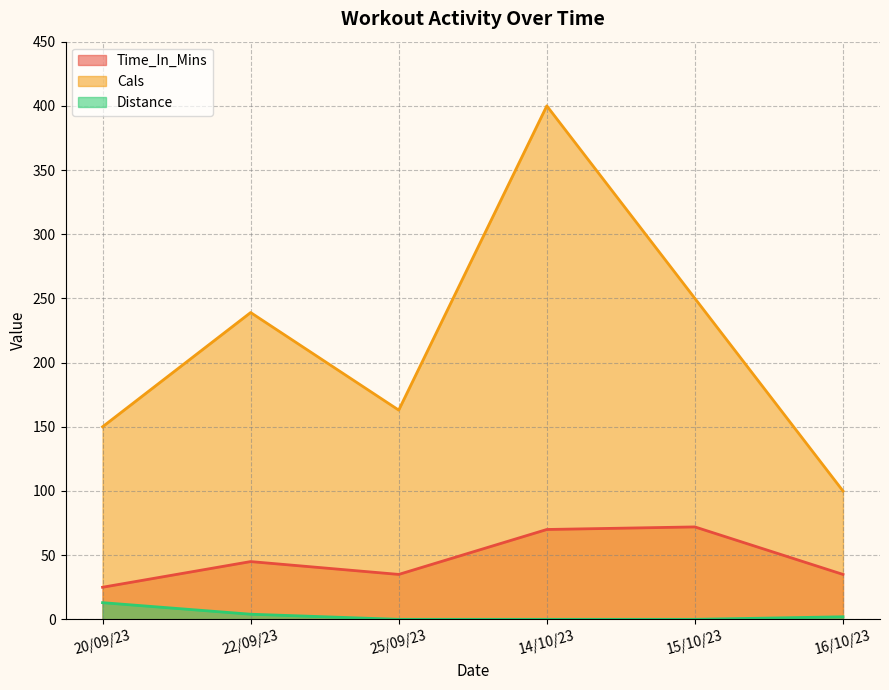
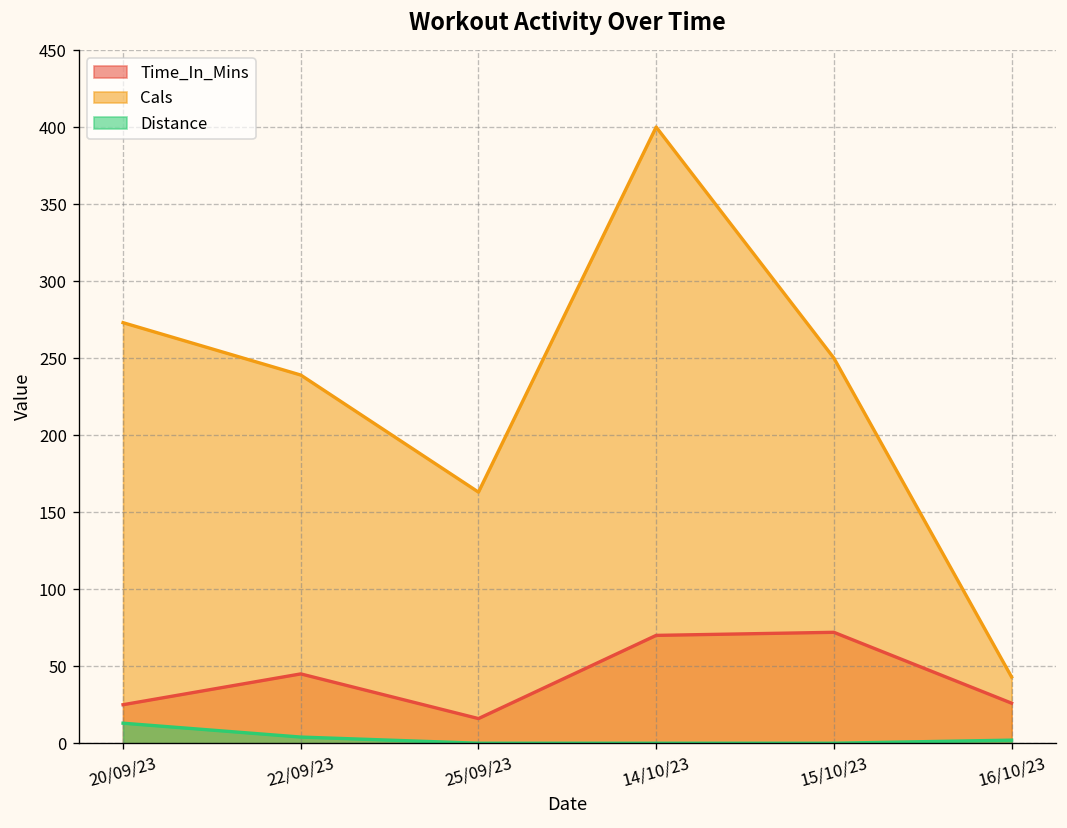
  {
    "Time_In_Mins": {
      "20/09/23": 25,
      "22/09/23": 45,
-     "25/09/23": 35,
+     "25/09/23": 16,
      "14/10/23": 70,
      "15/10/23": 72,
-     "16/10/23": 35
+     "16/10/23": 26
    },
    "Cals": {
-     "20/09/23": 150,
+     "20/09/23": 273,
      "22/09/23": 239,
      "25/09/23": 163,
      "14/10/23": 400,
      "15/10/23": 250,
-     "16/10/23": 100
+     "16/10/23": 43
    },
    "Distance": {
      "20/09/23": 13,
      "22/09/23": 4,
      "25/09/23": 0,
      "14/10/23": 0,
      "15/10/23": 0,
      "16/10/23": 2
    }
  }
